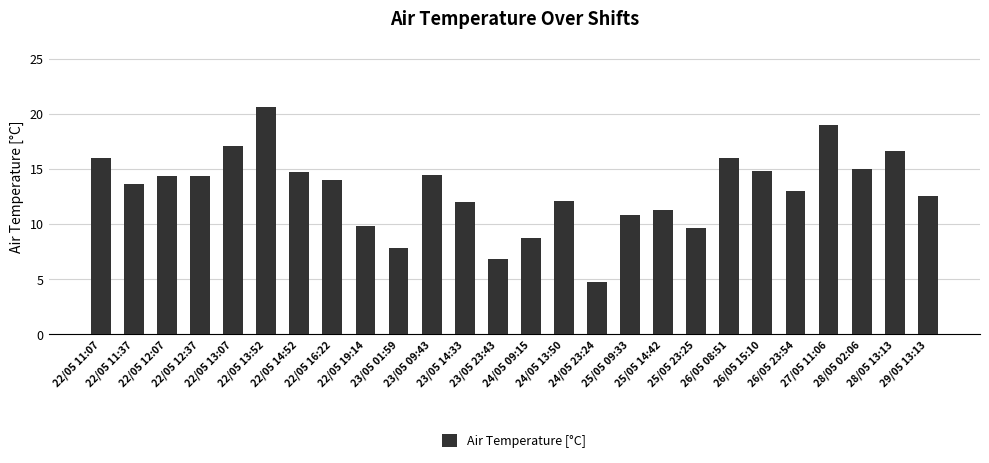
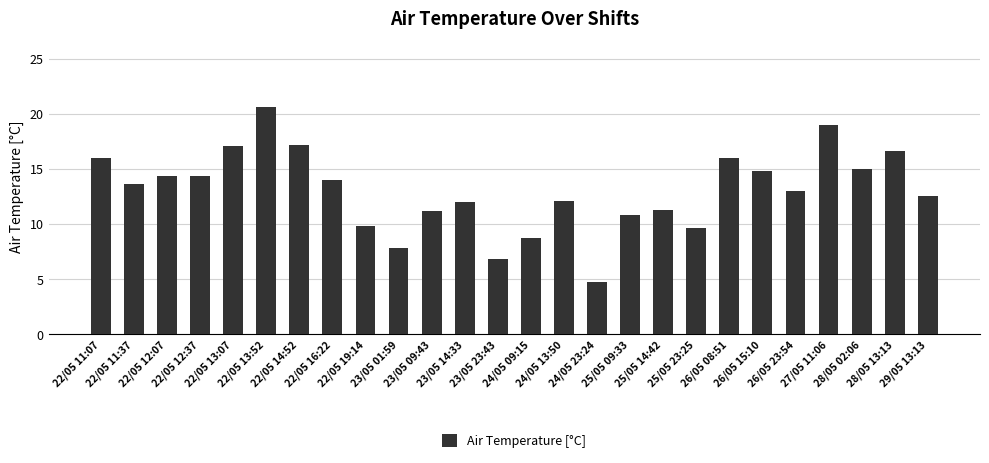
  {
    "22/05 11:07": 16.0,
    "22/05 11:37": 13.6,
    "22/05 12:07": 14.4,
    "22/05 12:37": 14.4,
    "22/05 13:07": 17.1,
    "22/05 13:52": 20.6,
-   "22/05 14:52": 14.7,
+   "22/05 14:52": 17.1,
    "22/05 16:22": 14.0,
    "22/05 19:14": 9.8,
    "23/05 01:59": 7.8,
-   "23/05 09:43": 14.5,
+   "23/05 09:43": 11.2,
    "23/05 14:33": 12.1,
    "23/05 23:43": 6.9,
    "24/05 09:15": 8.7,
    "24/05 13:50": 12.1,
    "24/05 23:24": 4.8,
    "25/05 09:33": 10.9,
    "25/05 14:42": 11.3,
    "25/05 23:25": 9.7,
    "26/05 08:51": 16.0,
    "26/05 15:10": 14.9,
    "26/05 23:54": 13.0,
    "27/05 11:06": 19.0,
    "28/05 02:06": 15.0,
    "28/05 13:13": 16.7,
    "29/05 13:13": 12.5
  }
